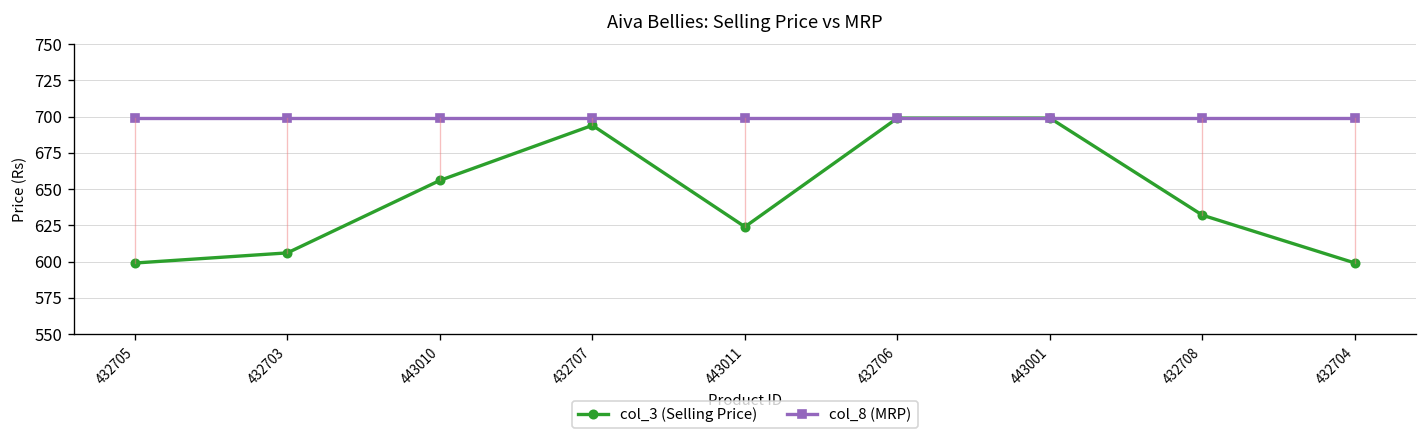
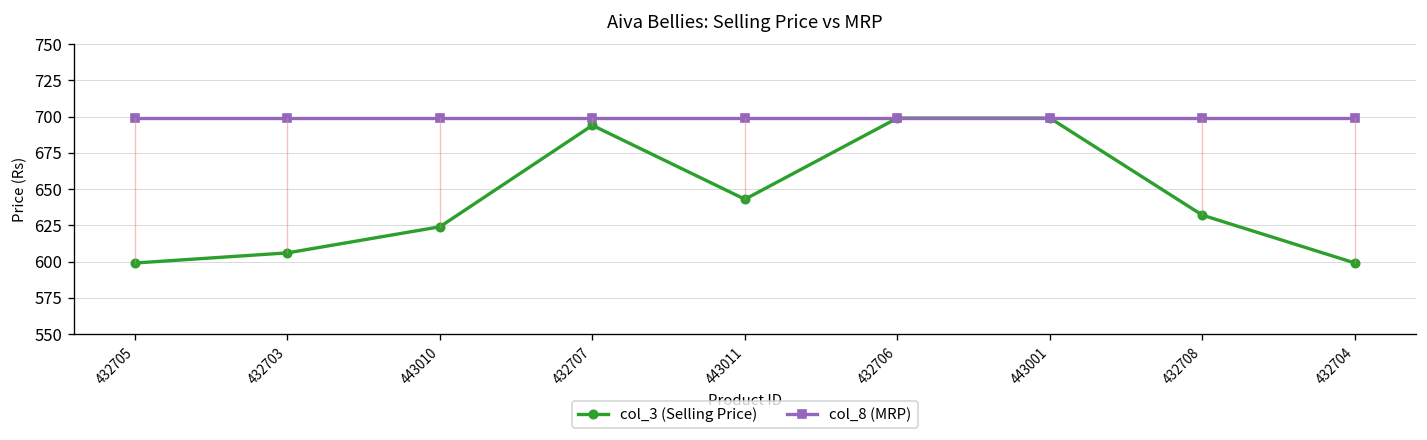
  {
    "col_3 (Selling Price)": {
-     "443010": 656,
-     "443011": 624
+     "443010": 624,
+     "443011": 643
    }
  }
